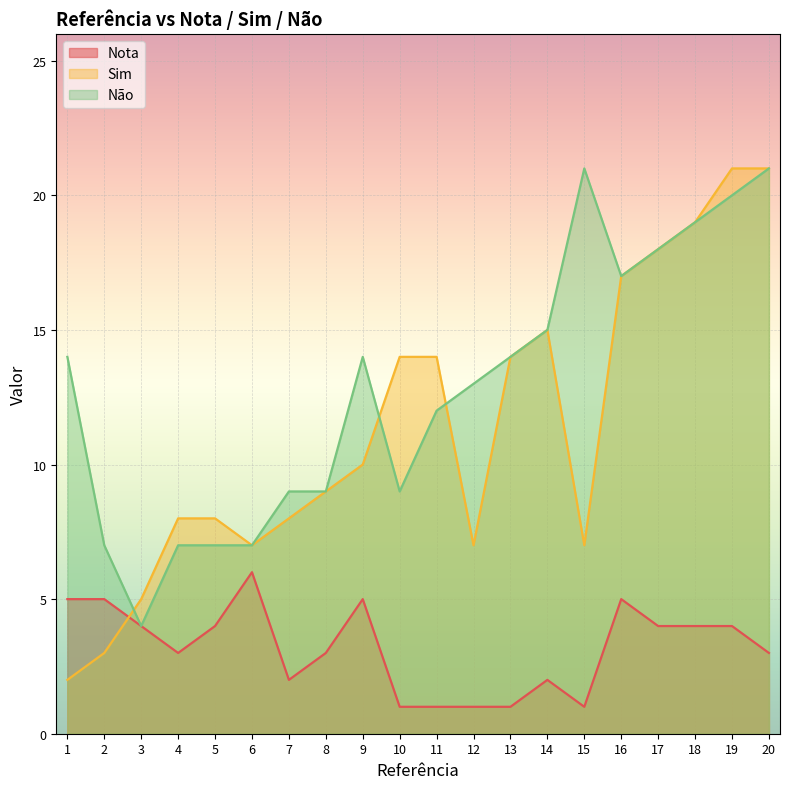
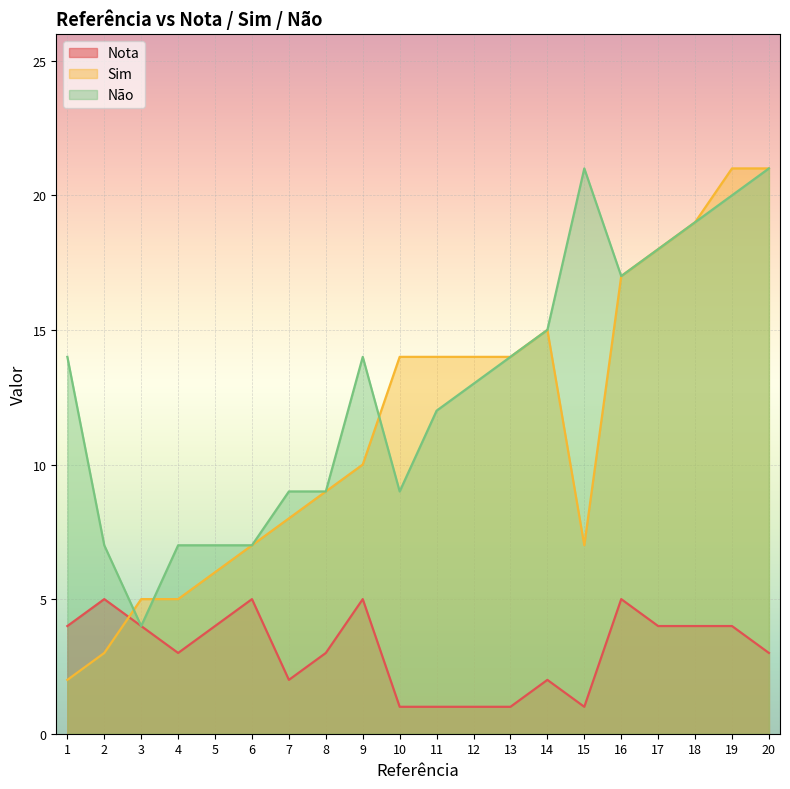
  {
    "Nota": {
-     "1": 5,
+     "1": 4,
      "2": 5,
      "4": 3,
      "5": 4,
-     "6": 6,
+     "6": 5,
      "7": 2,
      "8": 3,
      "9": 5,
      "10": 1,
      "11": 1,
      "12": 1,
      "13": 1,
      "14": 2,
      "15": 1,
      "16": 5,
      "17": 4,
      "18": 4,
      "19": 4,
      "20": 3
    },
    "Sim": {
      "1": 2,
      "2": 3,
      "3": 5,
-     "4": 8,
-     "5": 8,
+     "4": 5,
+     "5": 6,
      "7": 8,
      "9": 10,
      "10": 14,
      "11": 14,
-     "12": 7,
+     "12": 14,
      "15": 7,
      "19": 21
    },
    "Não": {
      "1": 14,
      "2": 7,
      "4": 7,
      "5": 7,
      "7": 9,
      "9": 14,
      "10": 9,
      "11": 12,
      "12": 13,
      "15": 21,
      "19": 20
    }
  }
